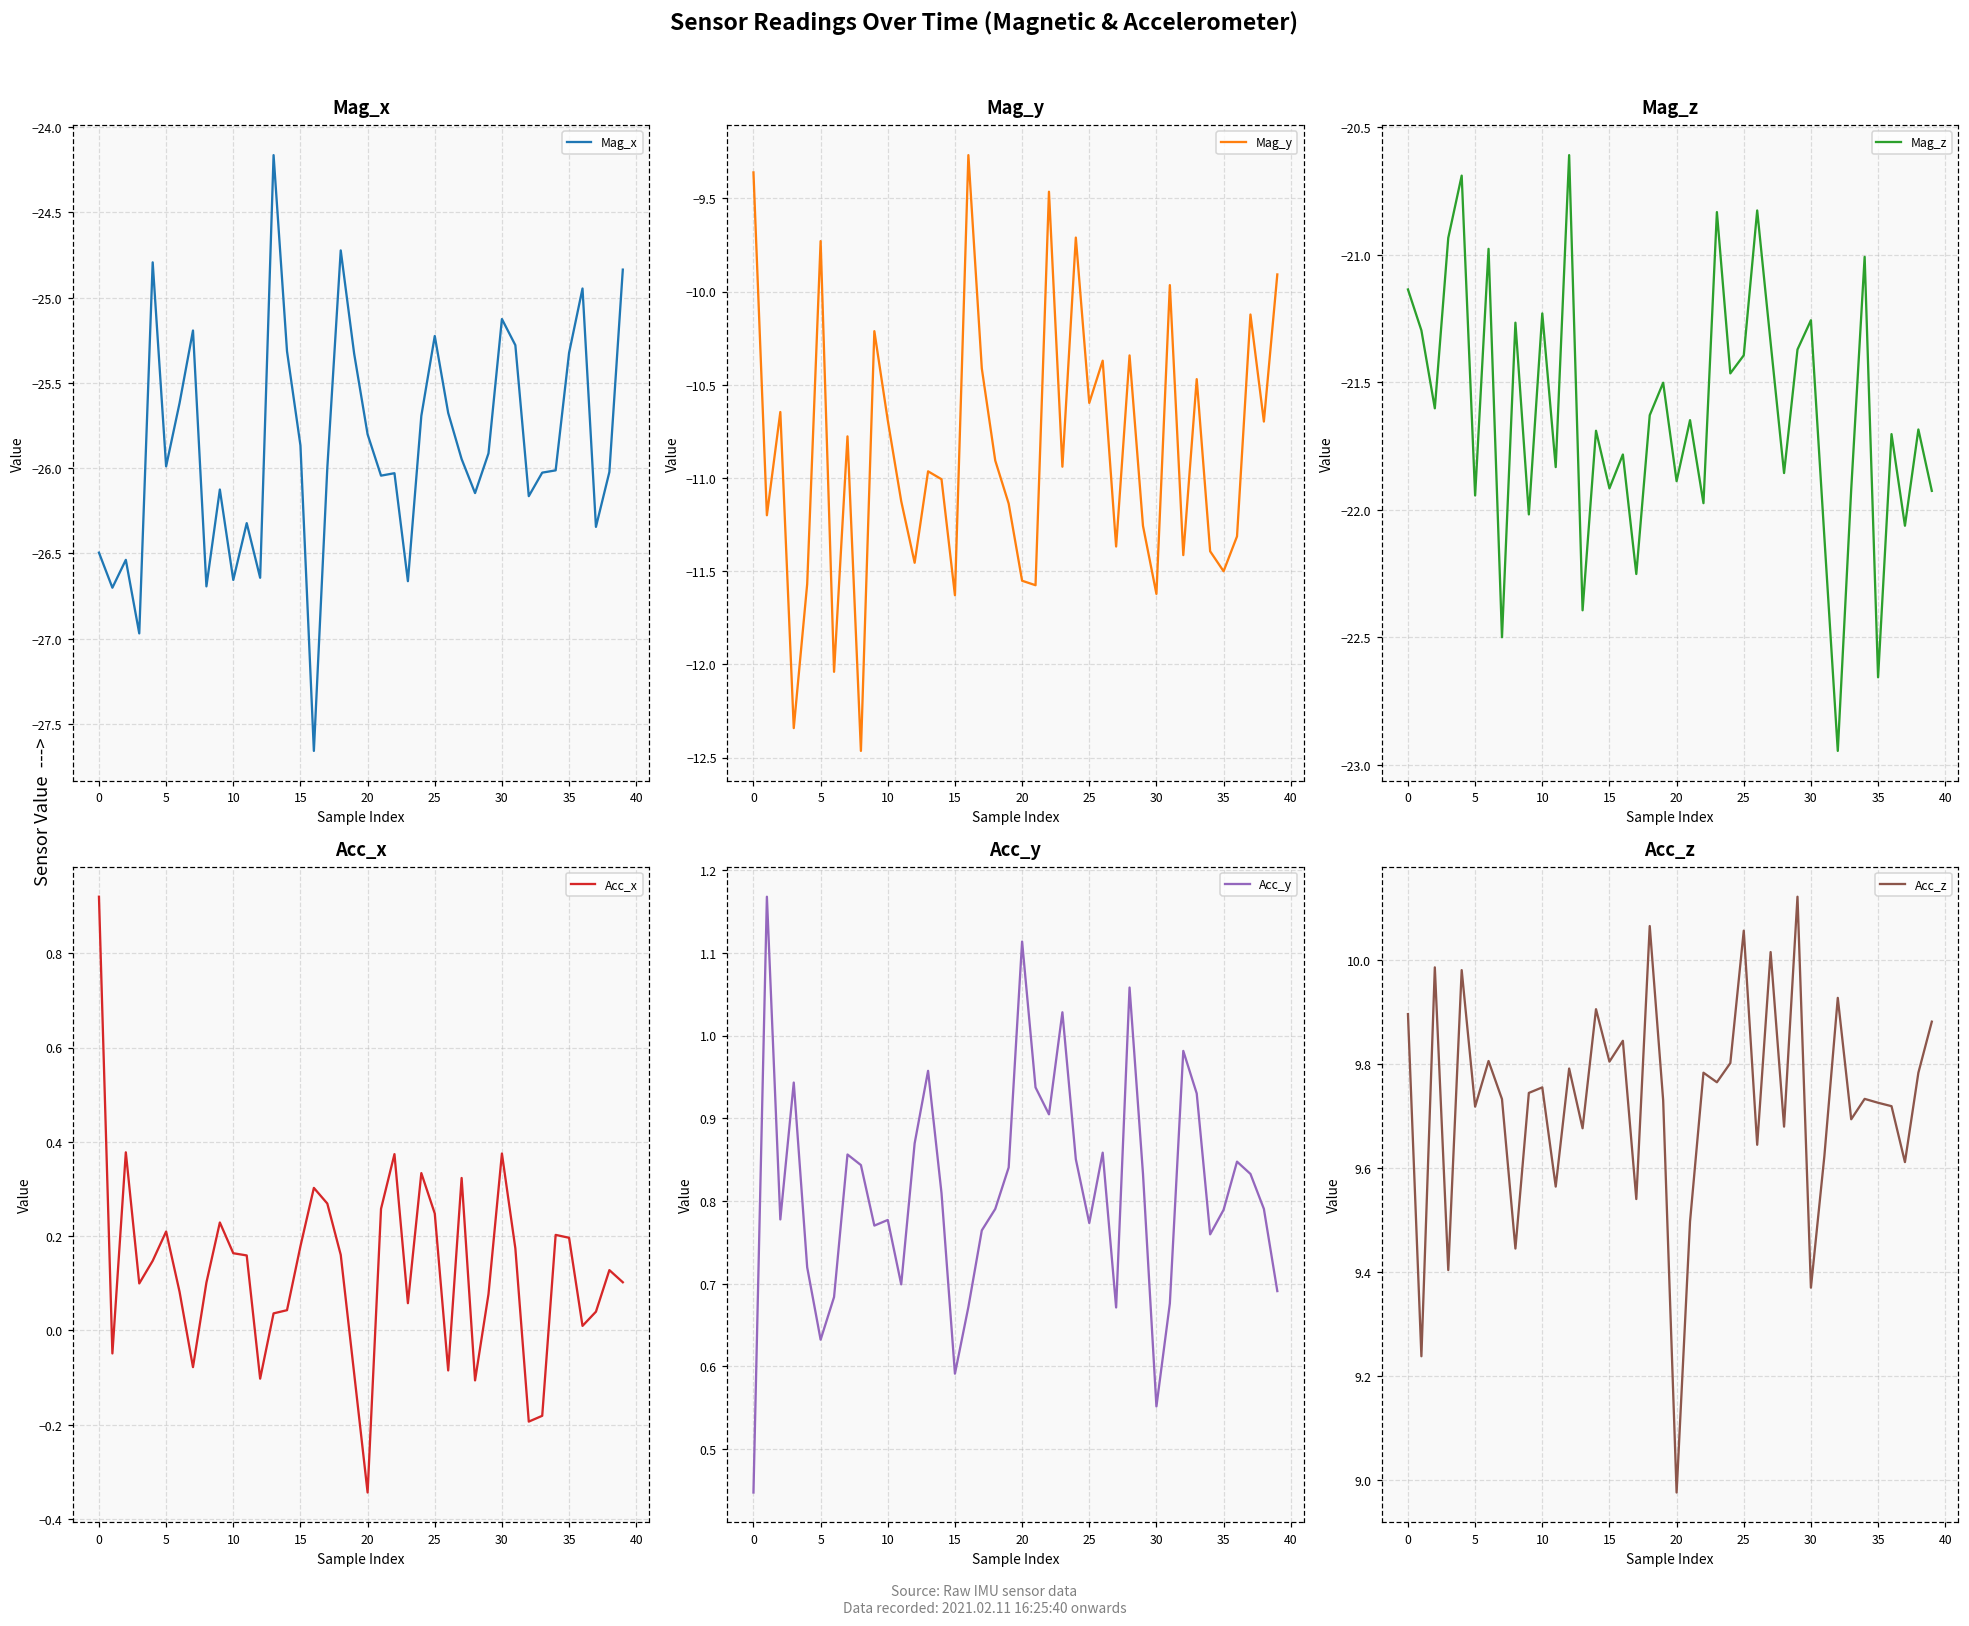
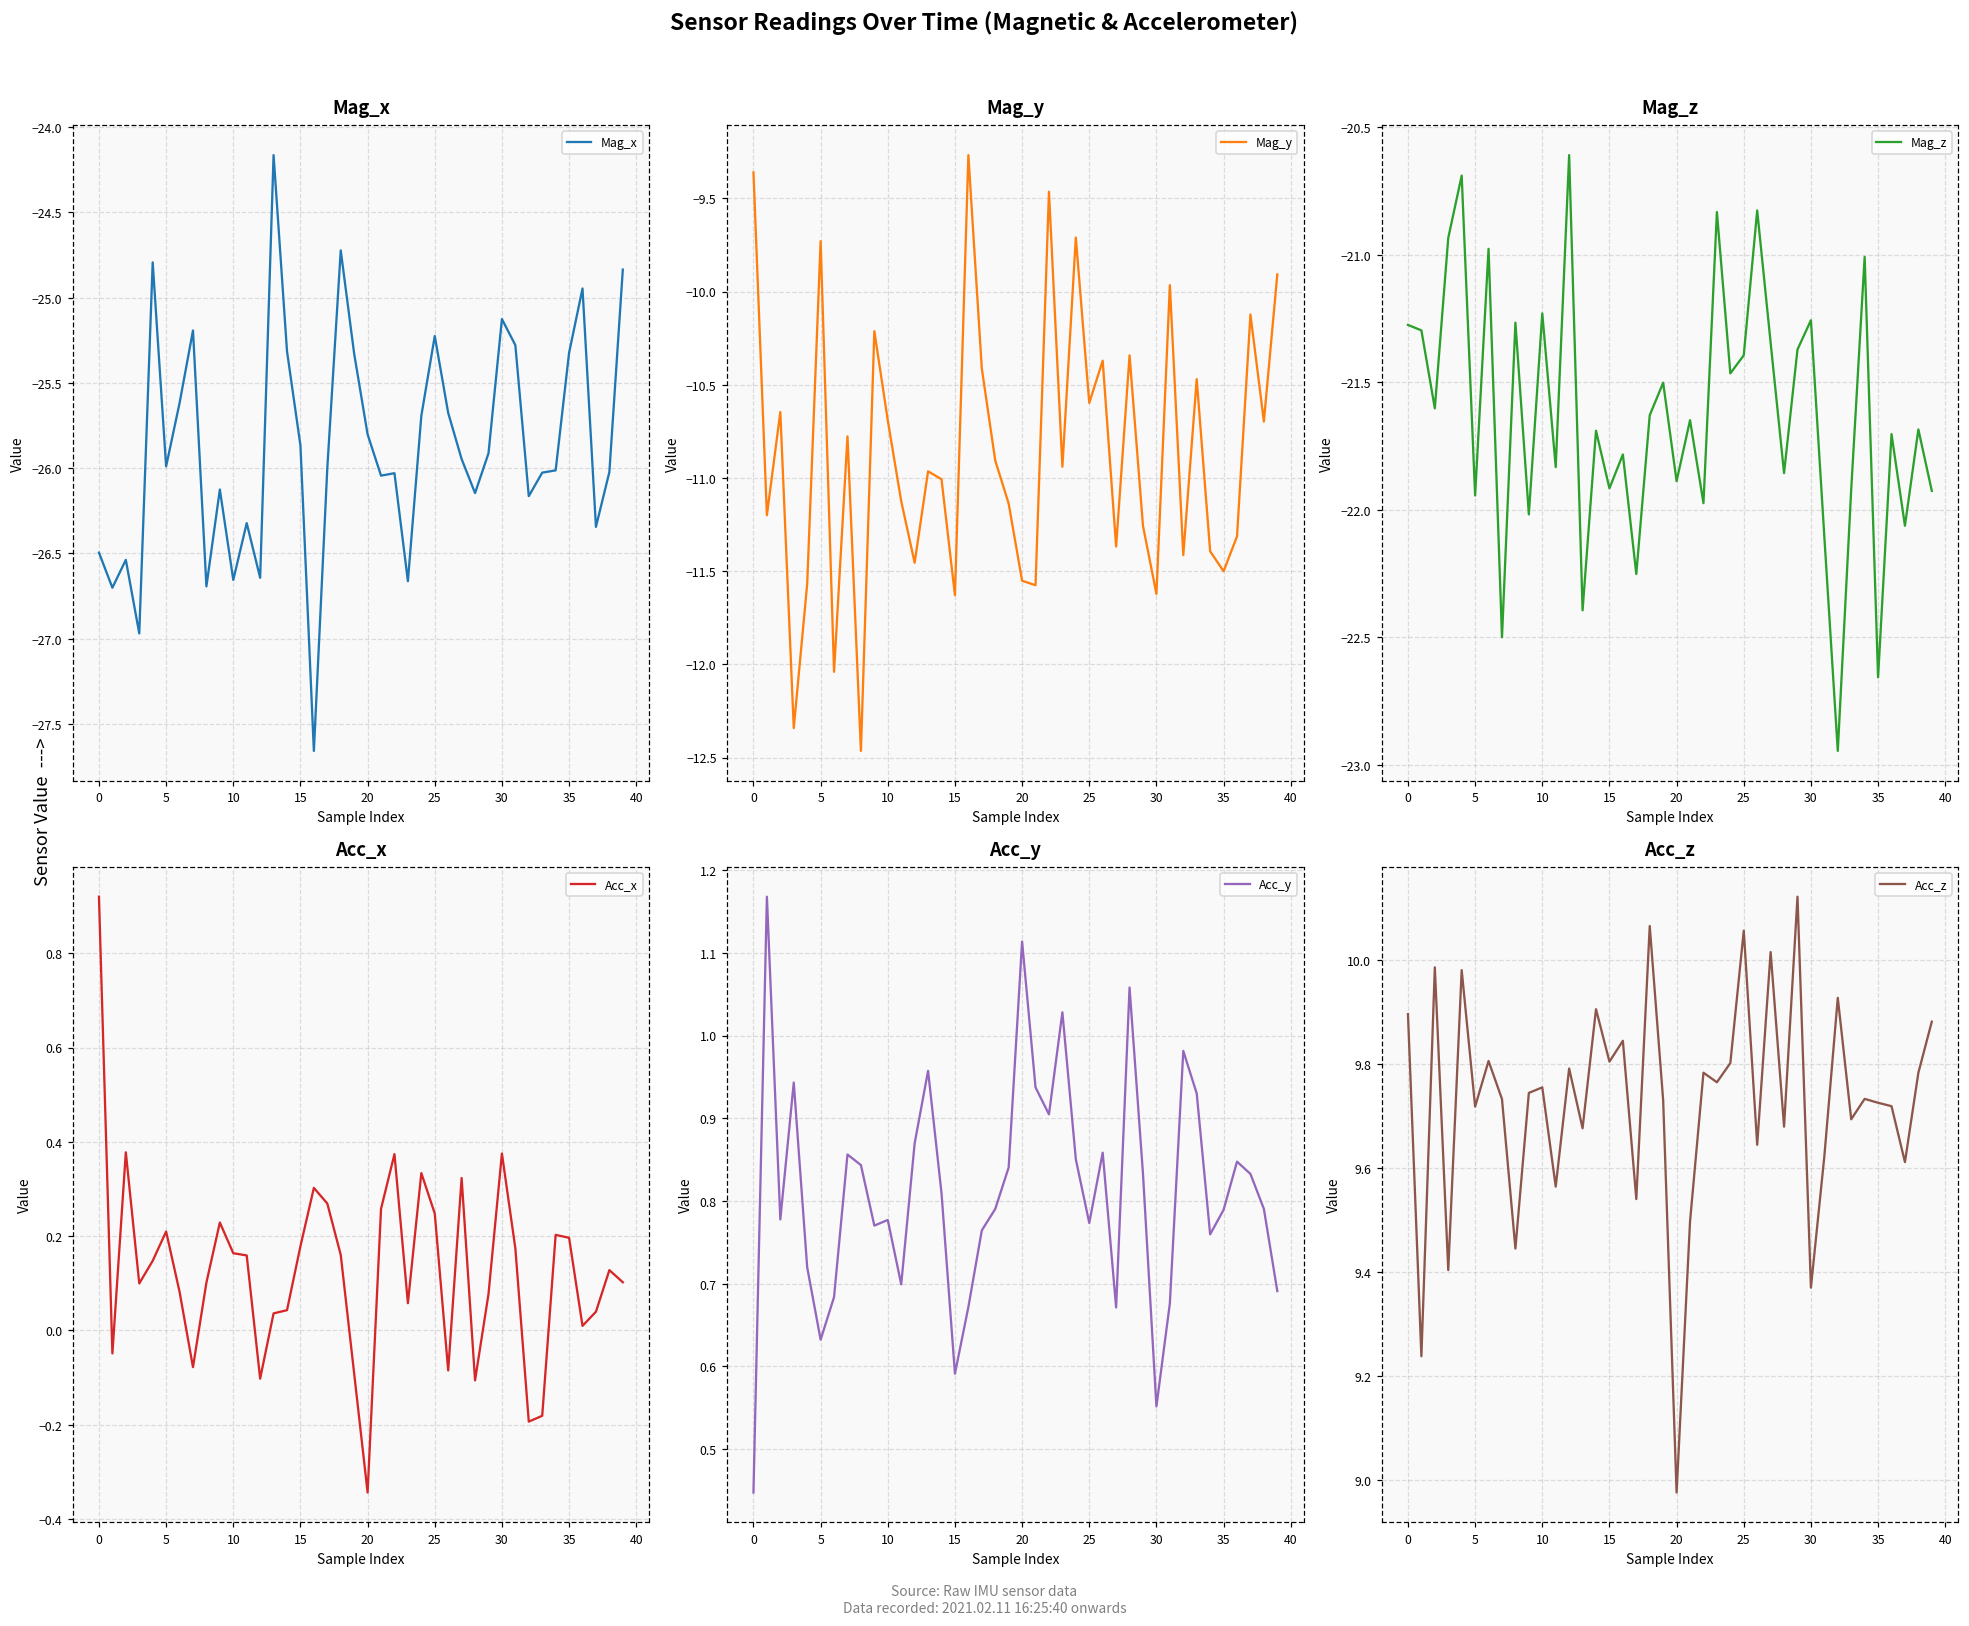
  {
    "Mag_x": {
      "0": -26.50,
      "5": -25.99,
      "10": -26.66,
      "15": -25.87,
      "20": -25.80,
      "25": -25.23,
      "30": -25.13,
      "35": -25.32
    },
    "Mag_y": {
      "0": -9.36,
      "5": -9.73,
      "10": -10.69,
      "15": -11.63,
      "20": -11.55,
      "25": -10.60,
      "30": -11.62,
      "35": -11.50
    },
    "Mag_z": {
-     "0": -21.14,
+     "0": -21.28,
      "5": -21.94,
      "10": -21.23,
      "15": -21.92,
      "20": -21.89,
      "25": -21.39,
      "30": -21.26,
      "35": -22.66
    },
    "Acc_x": {
      "0": 0.92,
      "5": 0.21,
      "10": 0.16,
      "15": 0.18,
      "20": -0.34,
      "25": 0.25,
      "30": 0.38,
      "35": 0.20
    },
    "Acc_y": {
      "0": 0.45,
      "5": 0.63,
      "10": 0.78,
      "15": 0.59,
      "20": 1.11,
      "25": 0.77,
      "30": 0.55,
      "35": 0.79
    },
    "Acc_z": {
      "0": 9.90,
      "5": 9.72,
      "10": 9.75,
      "15": 9.80,
      "20": 8.98,
      "25": 10.06,
      "30": 9.37,
      "35": 9.73
    }
  }
